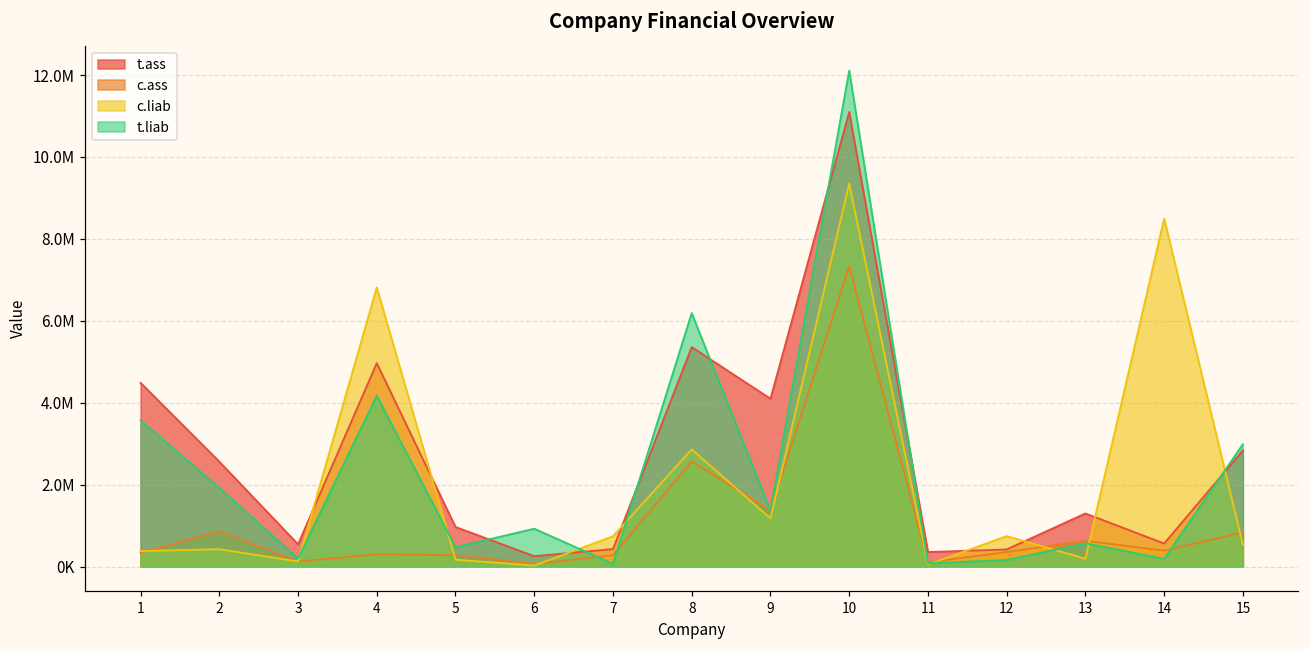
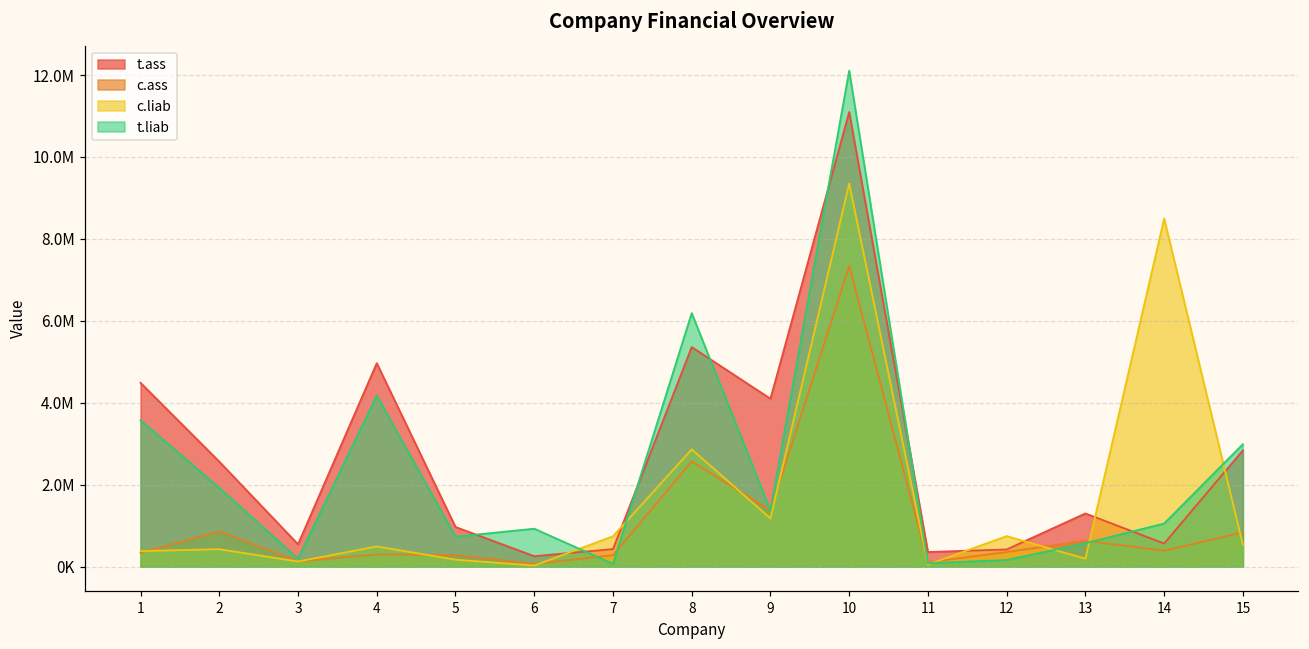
  {
    "c.liab": {
      "2": 400000,
-     "4": 6800000,
+     "4": 500000,
      "5": 200000,
      "7": 700000,
      "8": 2900000,
      "9": 1200000,
      "10": 9400000,
      "12": 700000,
      "13": 200000,
      "14": 8500000,
      "15": 500000
    },
    "t.liab": {
      "1": 3600000,
      "2": 1900000,
      "4": 4200000,
-     "5": 500000,
+     "5": 700000,
      "6": 900000,
      "7": 100000,
      "8": 6200000,
      "10": 12100000,
      "12": 200000,
-     "14": 200000,
+     "14": 1100000,
      "15": 3000000
    }
  }
